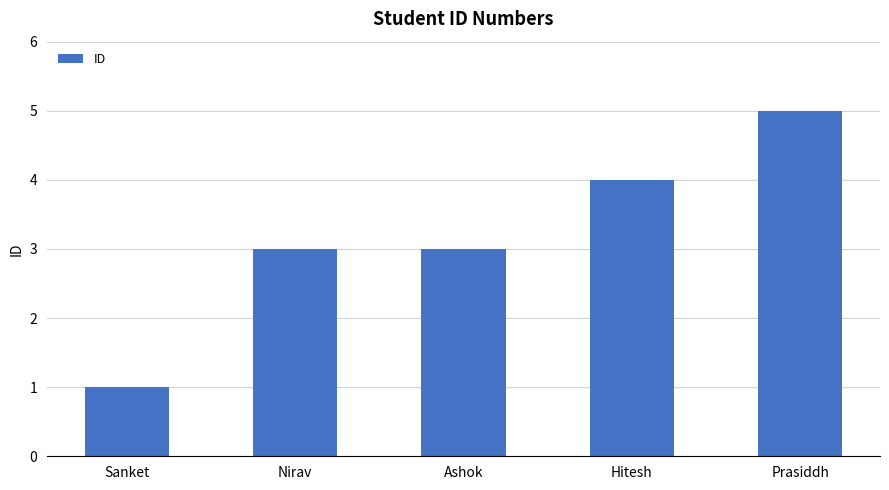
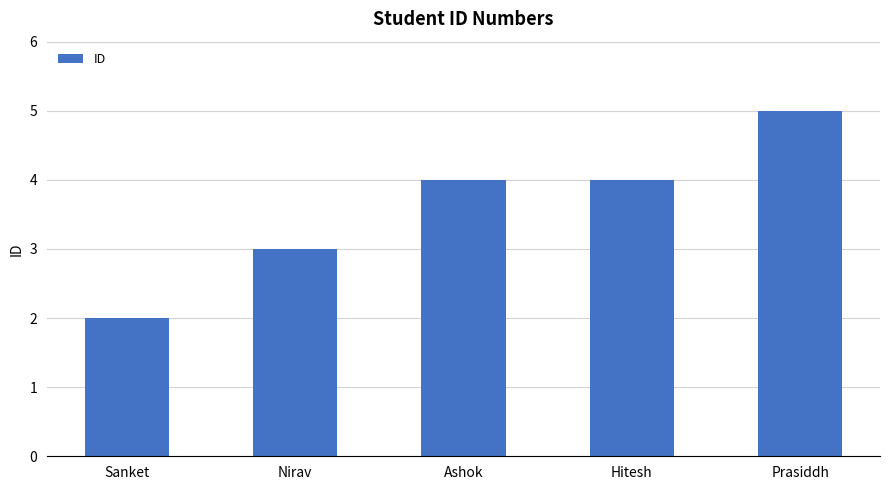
  {
-   "Sanket": 1,
+   "Sanket": 2,
    "Nirav": 3,
-   "Ashok": 3,
+   "Ashok": 4,
    "Hitesh": 4,
    "Prasiddh": 5
  }
